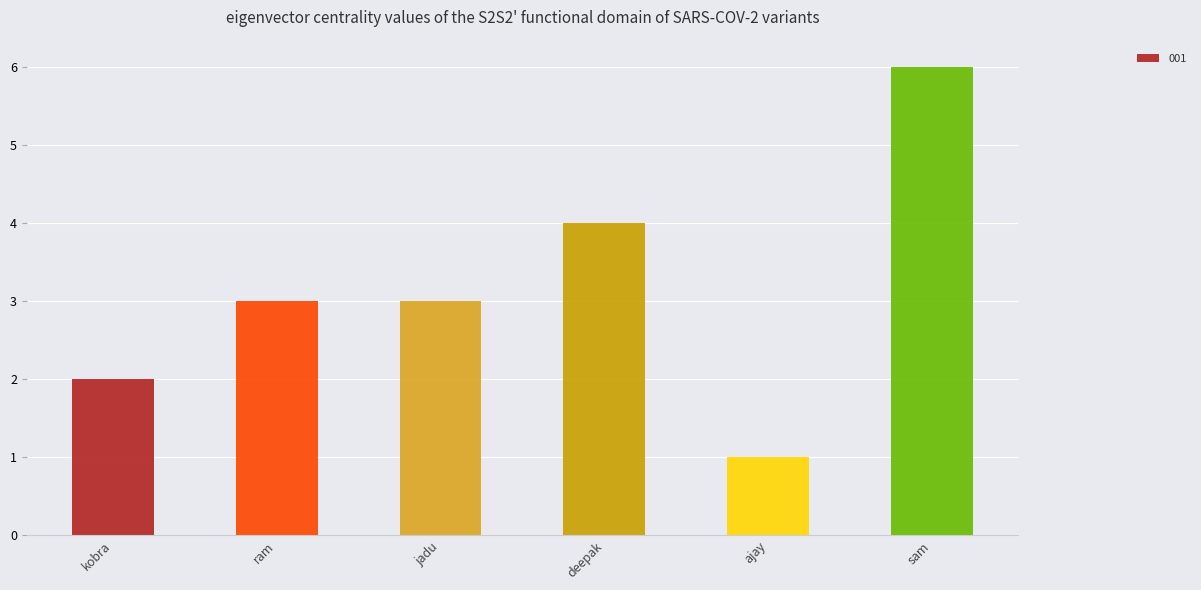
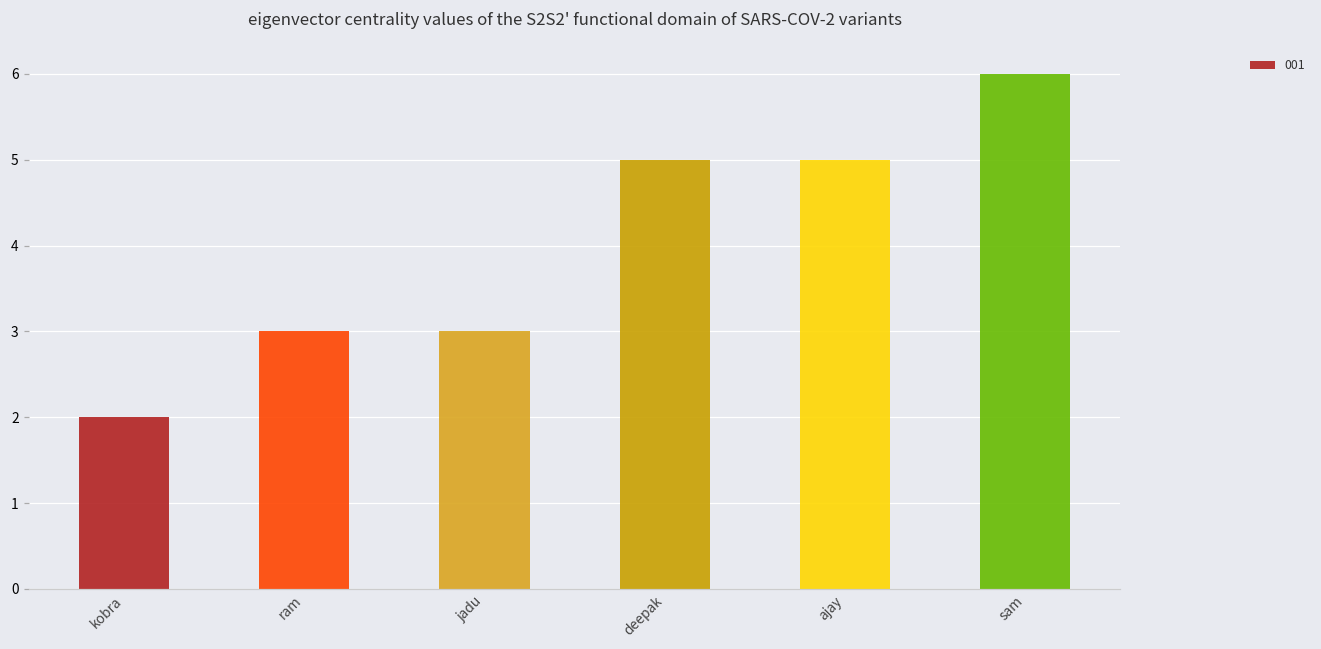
  {
    "kobra": 2,
    "ram": 3,
    "jadu": 3,
-   "deepak": 4,
-   "ajay": 1,
+   "deepak": 5,
+   "ajay": 5,
    "sam": 6
  }
